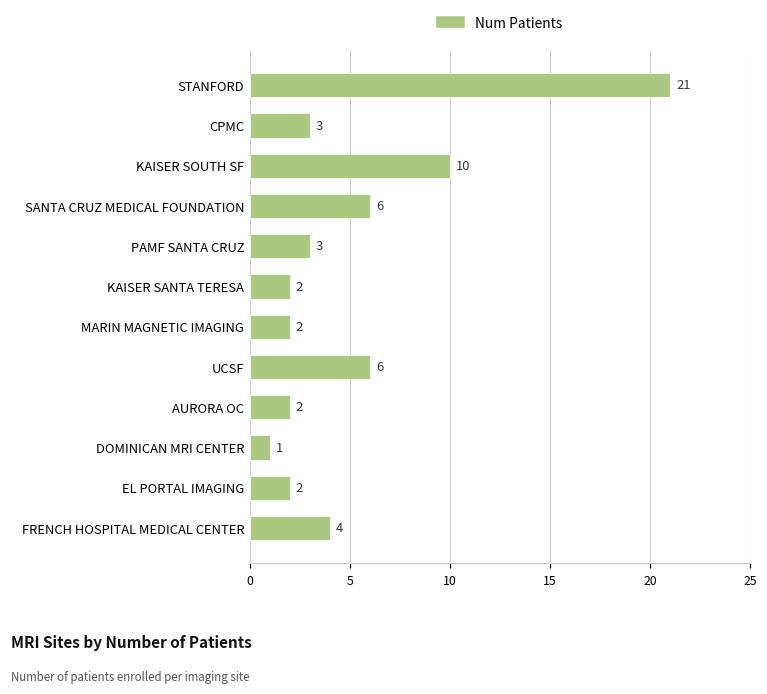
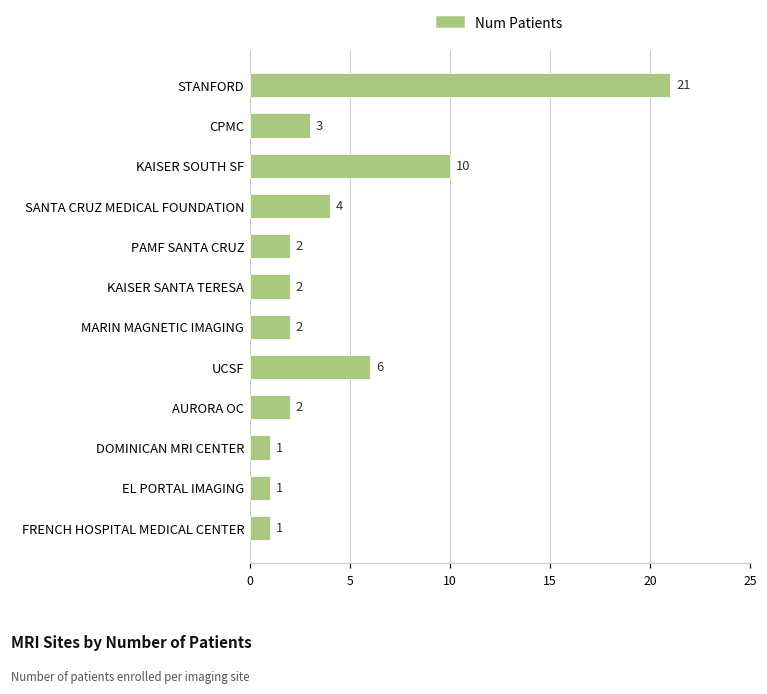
  {
    "STANFORD": 21,
    "CPMC": 3,
    "KAISER SOUTH SF": 10,
-   "SANTA CRUZ MEDICAL FOUNDATION": 6,
-   "PAMF SANTA CRUZ": 3,
+   "SANTA CRUZ MEDICAL FOUNDATION": 4,
+   "PAMF SANTA CRUZ": 2,
    "KAISER SANTA TERESA": 2,
    "MARIN MAGNETIC IMAGING": 2,
    "UCSF": 6,
    "AURORA OC": 2,
    "DOMINICAN MRI CENTER": 1,
-   "EL PORTAL IMAGING": 2,
-   "FRENCH HOSPITAL MEDICAL CENTER": 4
+   "EL PORTAL IMAGING": 1,
+   "FRENCH HOSPITAL MEDICAL CENTER": 1
  }
